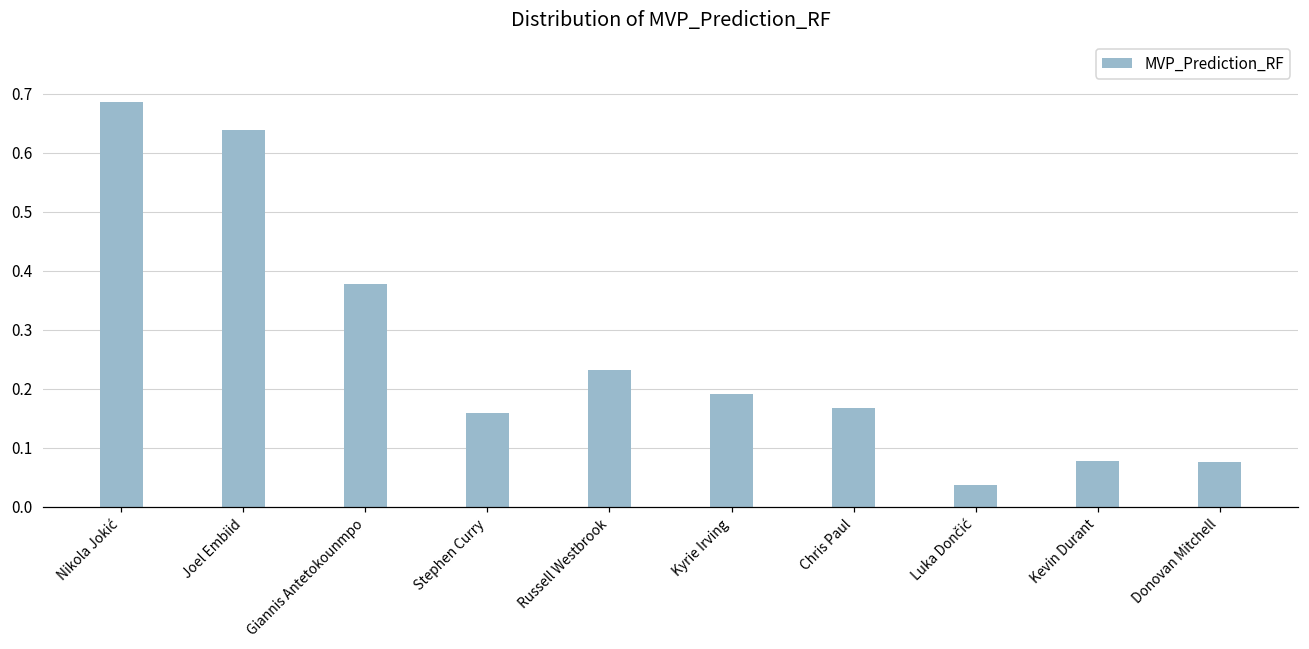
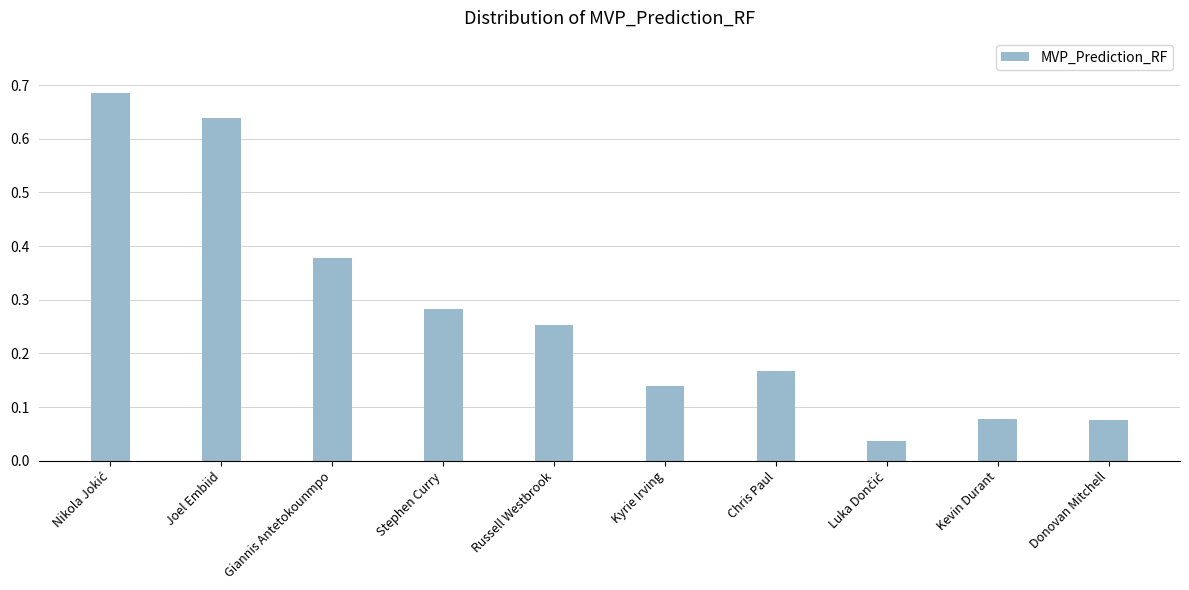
  {
    "Nikola Jokić": 0.69,
    "Joel Embiid": 0.64,
    "Giannis Antetokounmpo": 0.38,
-   "Stephen Curry": 0.16,
-   "Russell Westbrook": 0.23,
-   "Kyrie Irving": 0.19,
+   "Stephen Curry": 0.28,
+   "Russell Westbrook": 0.25,
+   "Kyrie Irving": 0.14,
    "Chris Paul": 0.17,
    "Luka Dončić": 0.04,
    "Kevin Durant": 0.08,
    "Donovan Mitchell": 0.08
  }
